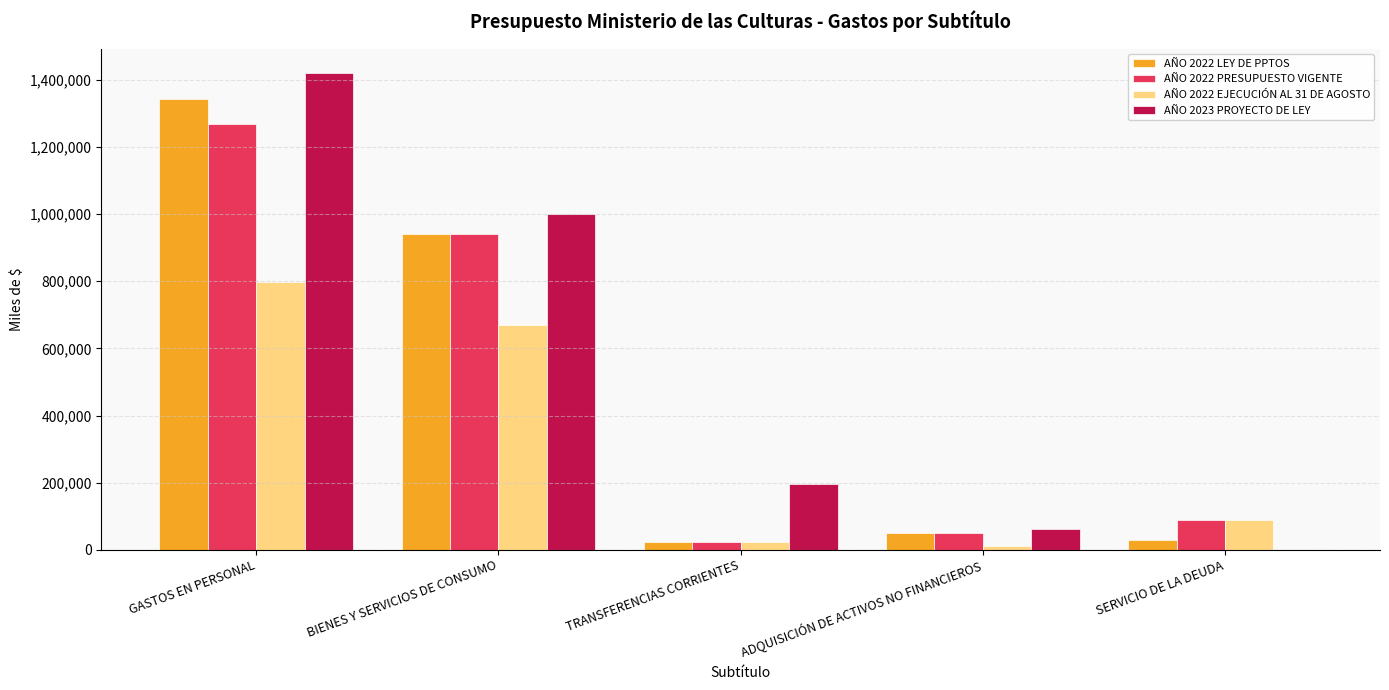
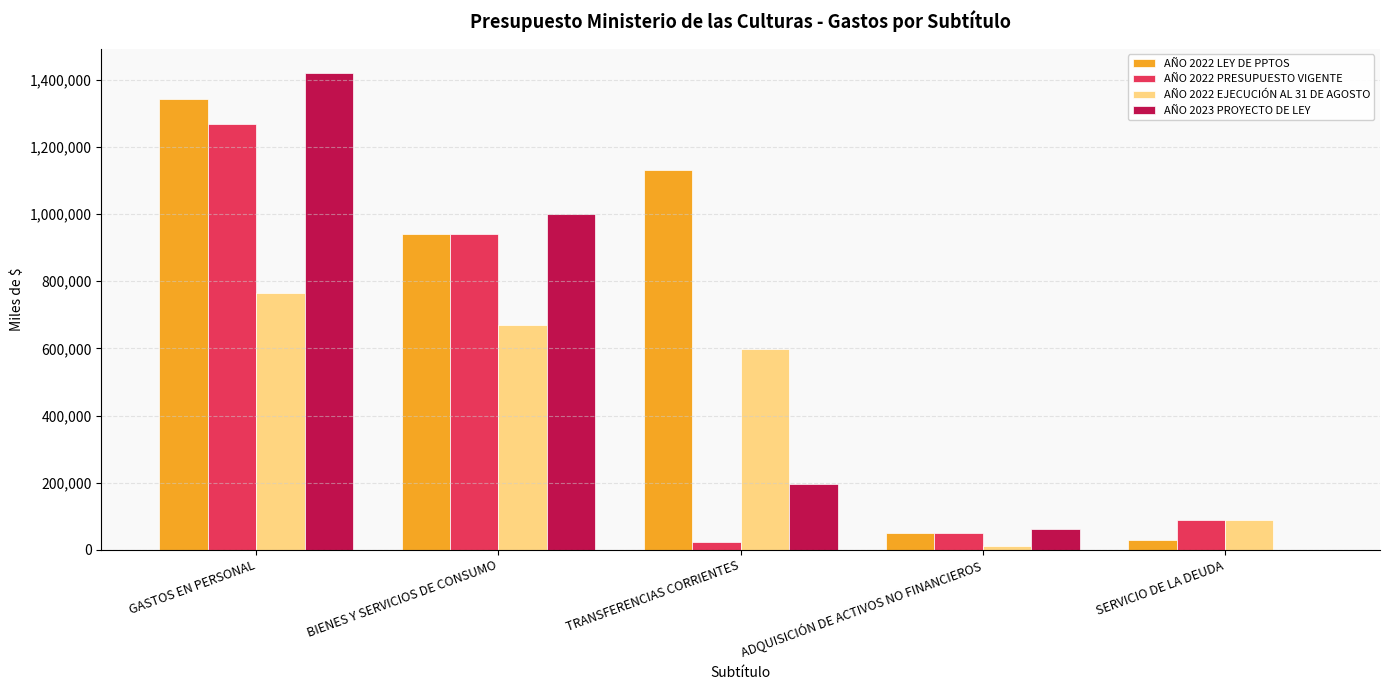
  {
    "AÑO 2022 LEY DE PPTOS": {
      "GASTOS EN PERSONAL": "1,340,000",
      "BIENES Y SERVICIOS DE CONSUMO": "940,000",
-     "TRANSFERENCIAS CORRIENTES": "20,000",
+     "TRANSFERENCIAS CORRIENTES": "1,130,000",
      "ADQUISICIÓN DE ACTIVOS NO FINANCIEROS": "50,000",
      "SERVICIO DE LA DEUDA": "30,000"
    },
    "AÑO 2022 EJECUCIÓN AL 31 DE AGOSTO": {
-     "GASTOS EN PERSONAL": "800,000",
+     "GASTOS EN PERSONAL": "770,000",
      "BIENES Y SERVICIOS DE CONSUMO": "670,000",
-     "TRANSFERENCIAS CORRIENTES": "20,000",
+     "TRANSFERENCIAS CORRIENTES": "600,000",
      "ADQUISICIÓN DE ACTIVOS NO FINANCIEROS": "10,000",
      "SERVICIO DE LA DEUDA": "90,000"
    }
  }
